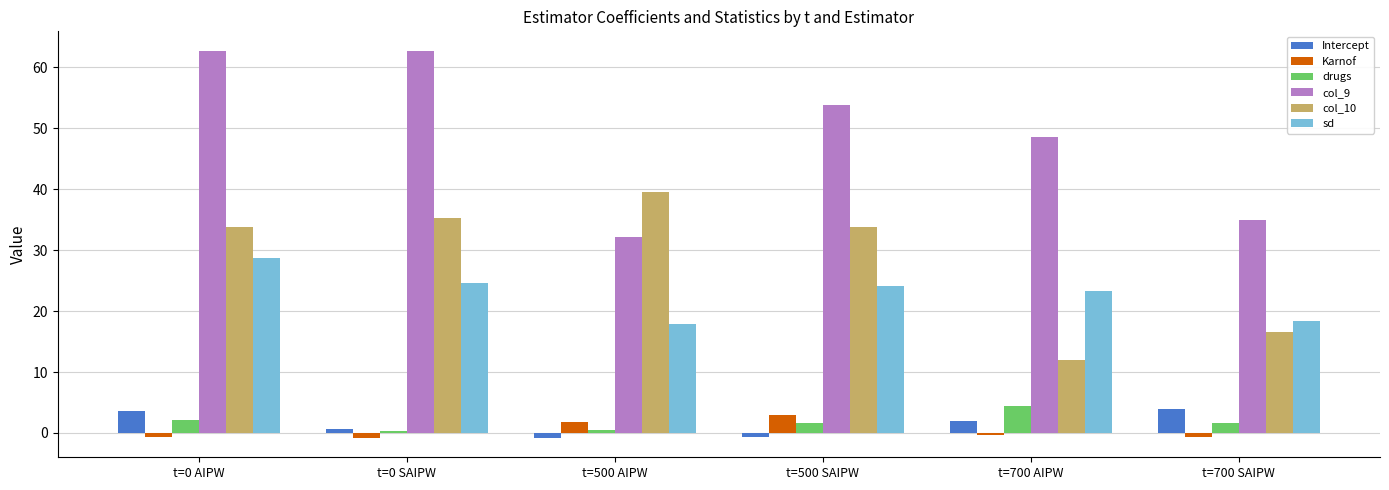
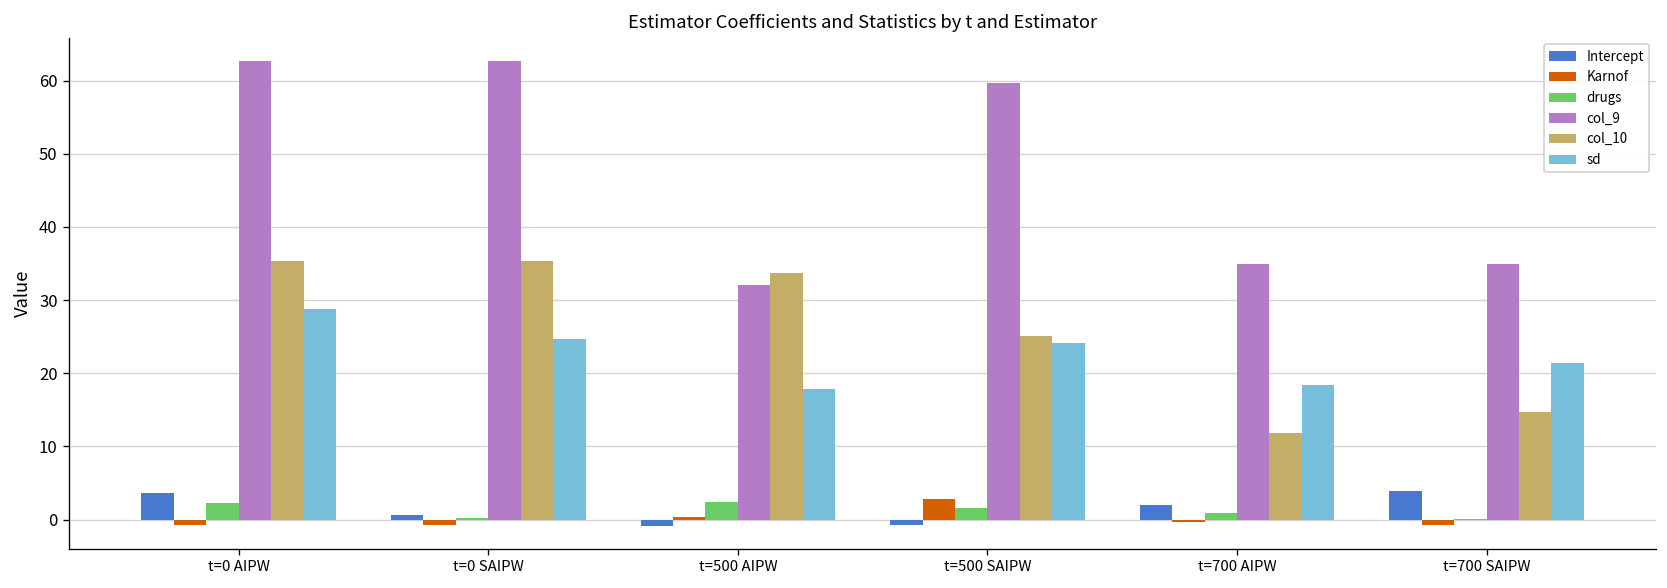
  {
    "Intercept": {
      "t=0 AIPW": 4,
      "t=0 SAIPW": 1,
      "t=500 AIPW": -1,
      "t=500 SAIPW": -1,
      "t=700 AIPW": 2,
      "t=700 SAIPW": 4
    },
    "Karnof": {
      "t=0 AIPW": -1,
      "t=0 SAIPW": -1,
-     "t=500 AIPW": 2,
+     "t=500 AIPW": 0,
      "t=500 SAIPW": 3,
      "t=700 SAIPW": -1
    },
    "drugs": {
      "t=0 AIPW": 2,
-     "t=500 AIPW": 0,
+     "t=500 AIPW": 2,
      "t=500 SAIPW": 2,
-     "t=700 AIPW": 4,
-     "t=700 SAIPW": 2
+     "t=700 AIPW": 1,
+     "t=700 SAIPW": 0
    },
    "col_9": {
      "t=0 AIPW": 63,
      "t=0 SAIPW": 63,
      "t=500 AIPW": 32,
-     "t=500 SAIPW": 54,
-     "t=700 AIPW": 49,
+     "t=500 SAIPW": 60,
+     "t=700 AIPW": 35,
      "t=700 SAIPW": 35
    },
    "col_10": {
-     "t=0 AIPW": 34,
+     "t=0 AIPW": 35,
      "t=0 SAIPW": 35,
-     "t=500 AIPW": 39,
-     "t=500 SAIPW": 34,
+     "t=500 AIPW": 34,
+     "t=500 SAIPW": 25,
      "t=700 AIPW": 12,
-     "t=700 SAIPW": 17
+     "t=700 SAIPW": 15
    },
    "sd": {
      "t=0 AIPW": 29,
      "t=0 SAIPW": 25,
      "t=500 AIPW": 18,
      "t=500 SAIPW": 24,
-     "t=700 AIPW": 23,
-     "t=700 SAIPW": 18
+     "t=700 AIPW": 18,
+     "t=700 SAIPW": 21
    }
  }
